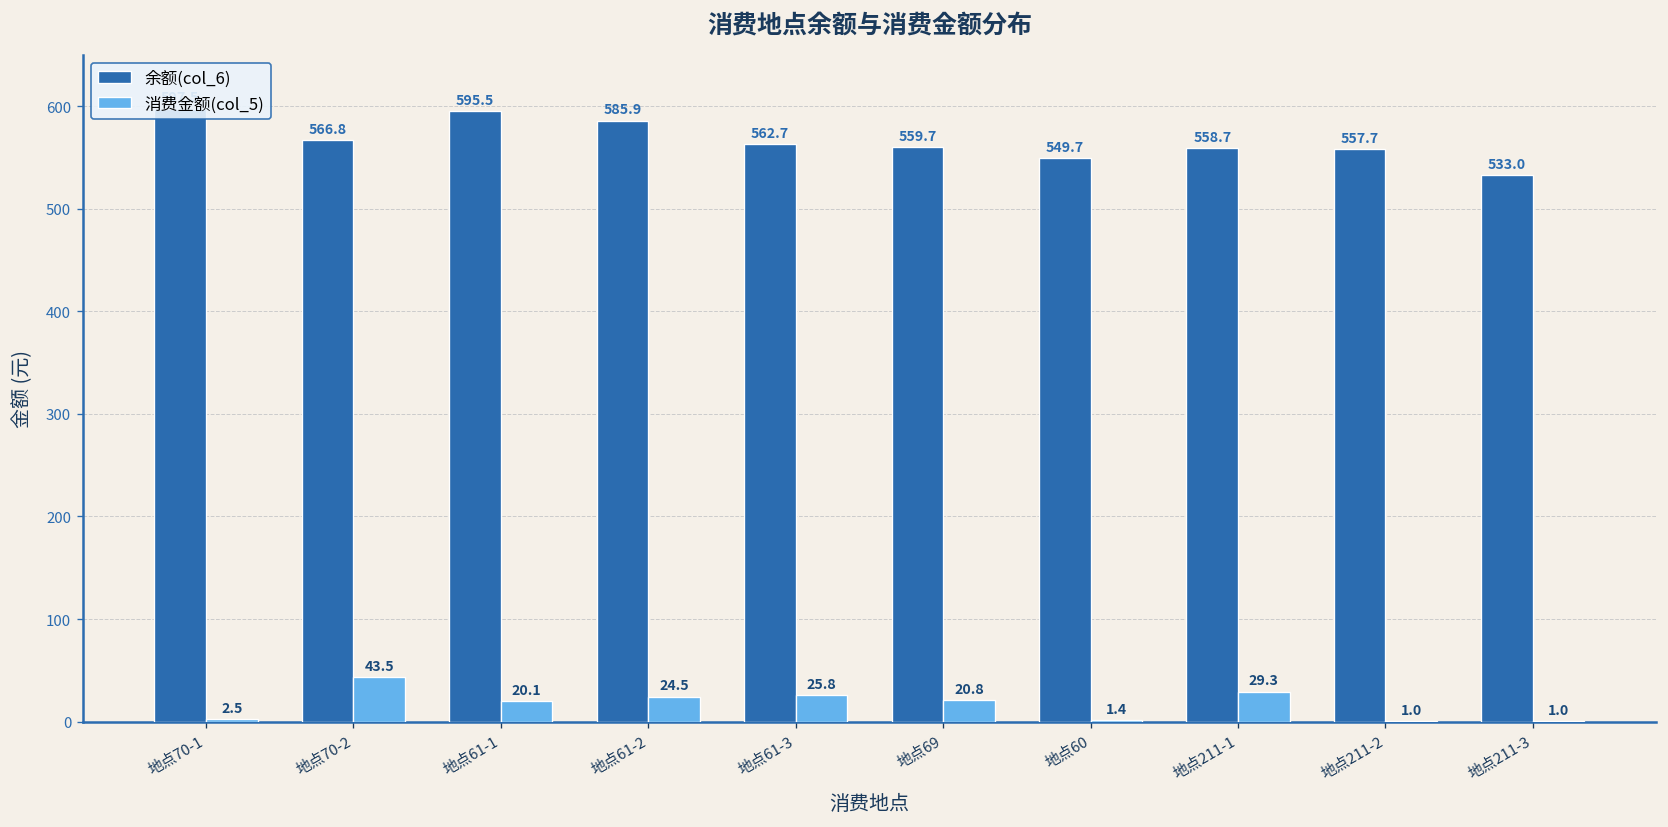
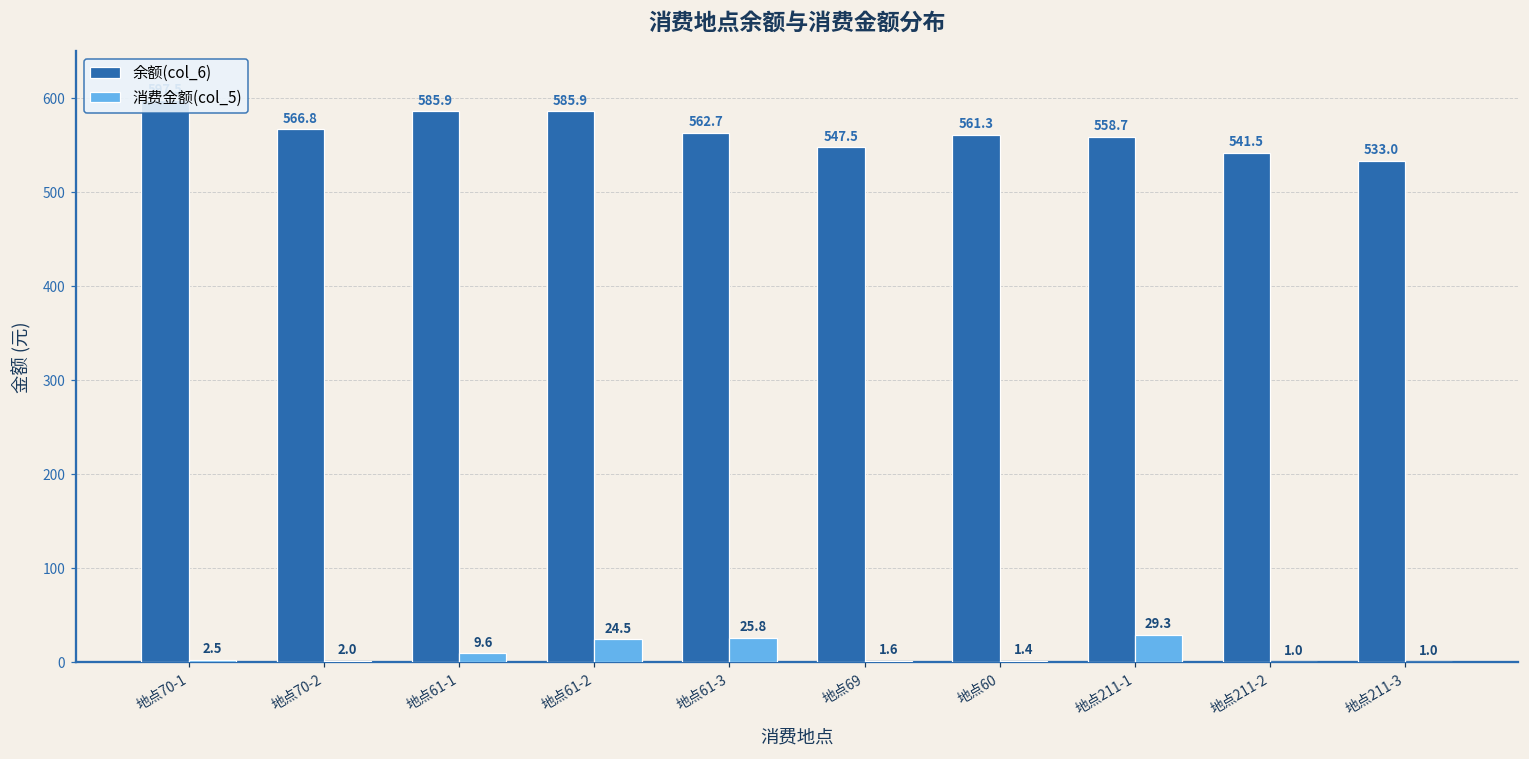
  {
    "余额(col_6)": {
      "地点70-2": 566.8,
-     "地点61-1": 595.5,
+     "地点61-1": 585.9,
      "地点61-2": 585.9,
      "地点61-3": 562.7,
-     "地点69": 559.7,
-     "地点60": 549.7,
+     "地点69": 547.5,
+     "地点60": 561.3,
      "地点211-1": 558.7,
-     "地点211-2": 557.7,
+     "地点211-2": 541.5,
      "地点211-3": 533.0
    },
    "消费金额(col_5)": {
      "地点70-1": 2.5,
-     "地点70-2": 43.5,
-     "地点61-1": 20.1,
+     "地点70-2": 2.0,
+     "地点61-1": 9.6,
      "地点61-2": 24.5,
      "地点61-3": 25.8,
-     "地点69": 20.8,
+     "地点69": 1.6,
      "地点60": 1.4,
      "地点211-1": 29.3,
      "地点211-2": 1.0,
      "地点211-3": 1.0
    }
  }
